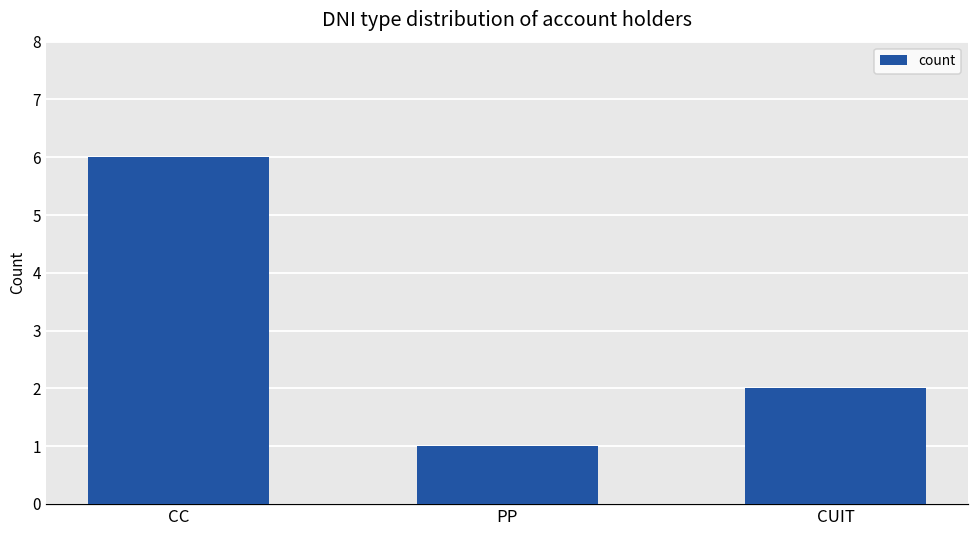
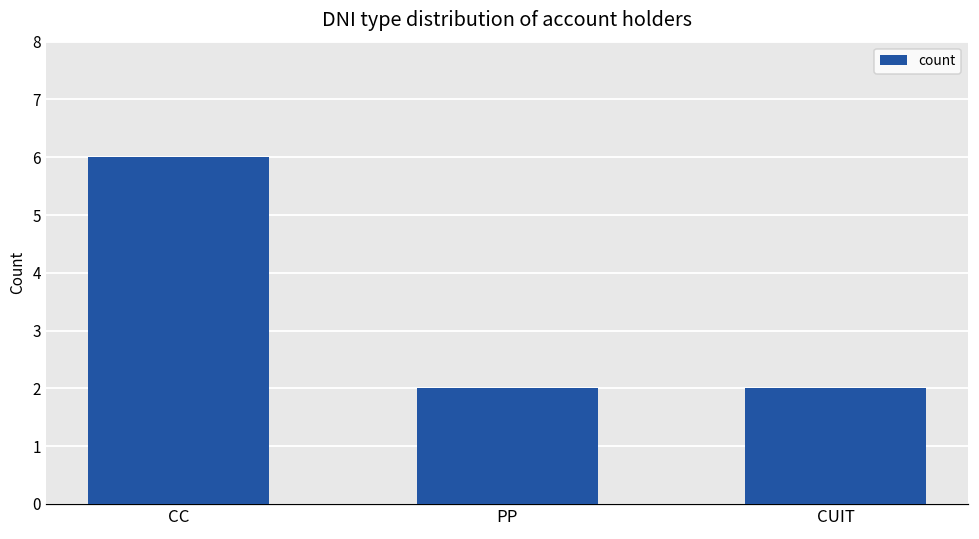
  {
    "CC": 6,
-   "PP": 1,
+   "PP": 2,
    "CUIT": 2
  }
